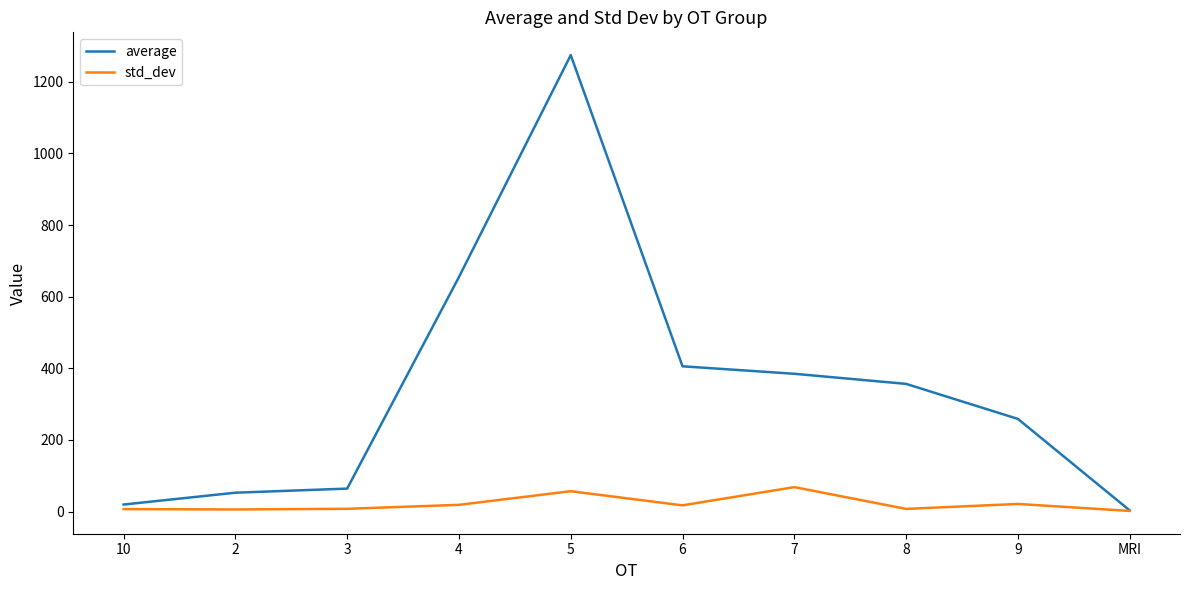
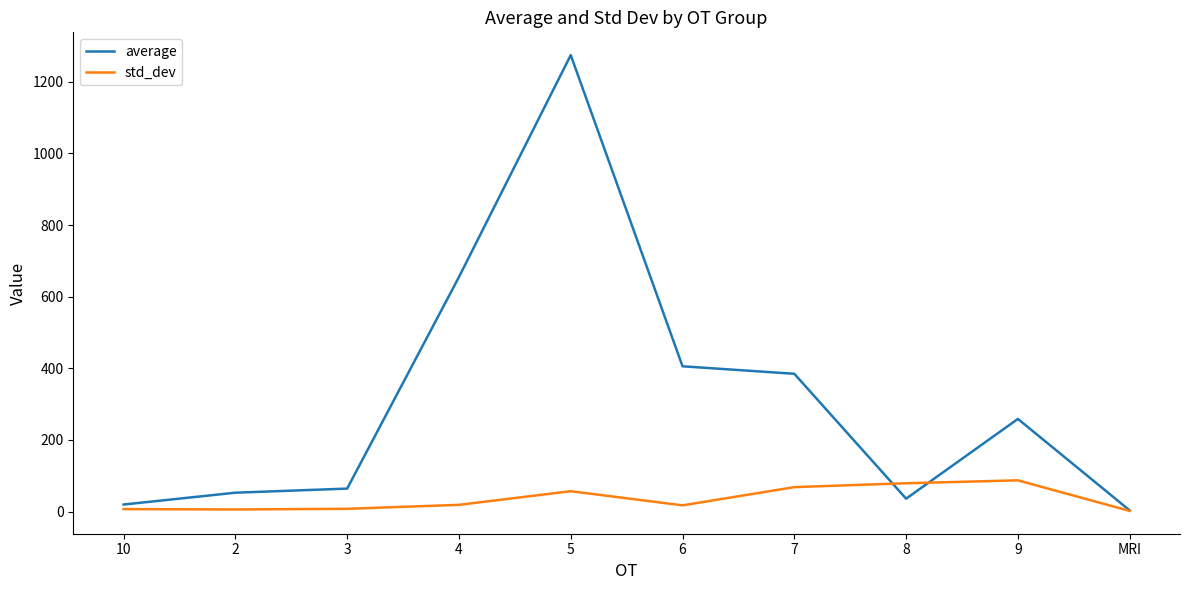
  {
    "average": {
      "10": 20,
      "2": 50,
      "3": 60,
      "4": 660,
      "5": 1270,
      "6": 410,
      "7": 380,
-     "8": 360,
+     "8": 40,
      "9": 260
    },
    "std_dev": {
      "10": 10,
      "2": 10,
      "3": 10,
      "4": 20,
      "5": 60,
      "6": 20,
      "7": 70,
-     "8": 10,
-     "9": 20
+     "8": 80,
+     "9": 90
    }
  }
